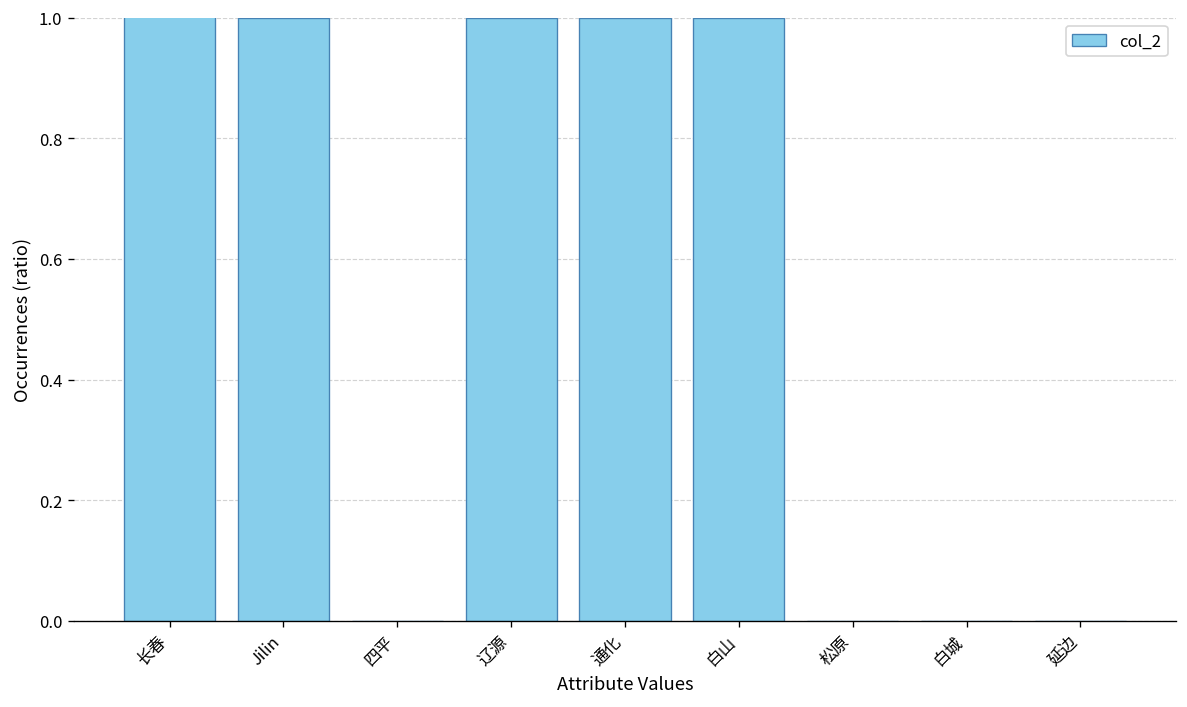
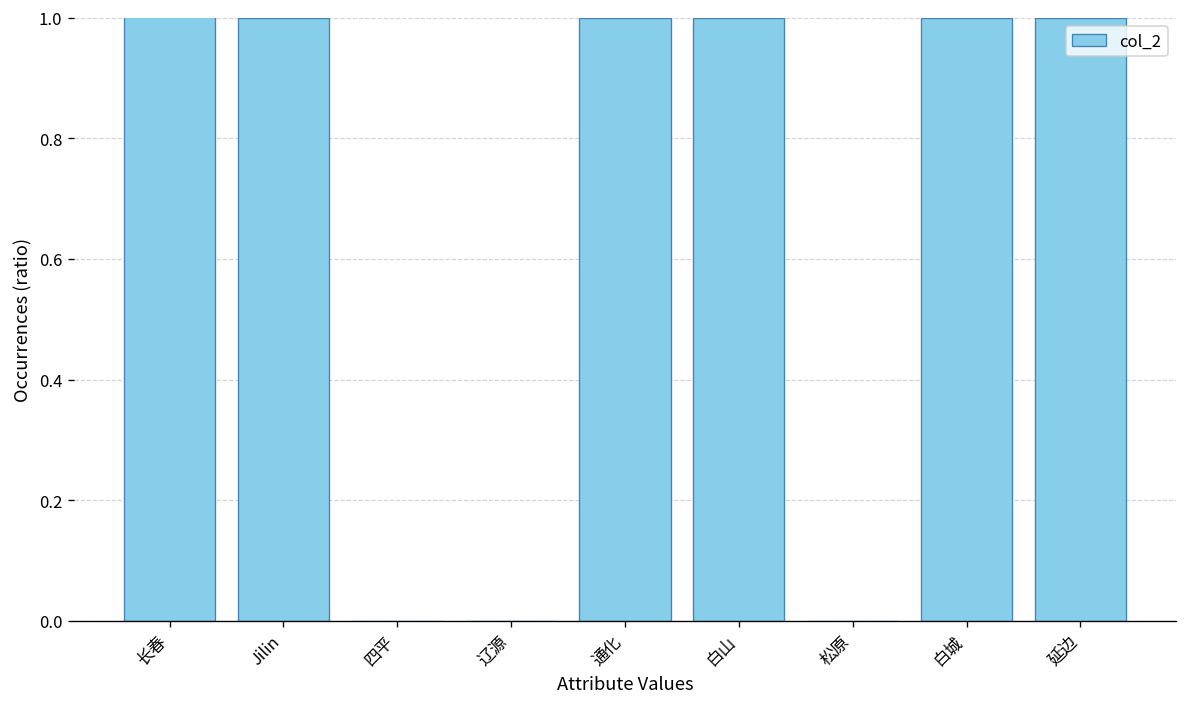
  {
    "Jilin": 1,
    "四平": 0,
-   "辽源": 1,
+   "辽源": 0,
    "通化": 1,
    "白山": 1,
    "松原": 0,
-   "白城": 0,
-   "延边": 0
+   "白城": 1,
+   "延边": 1
  }
